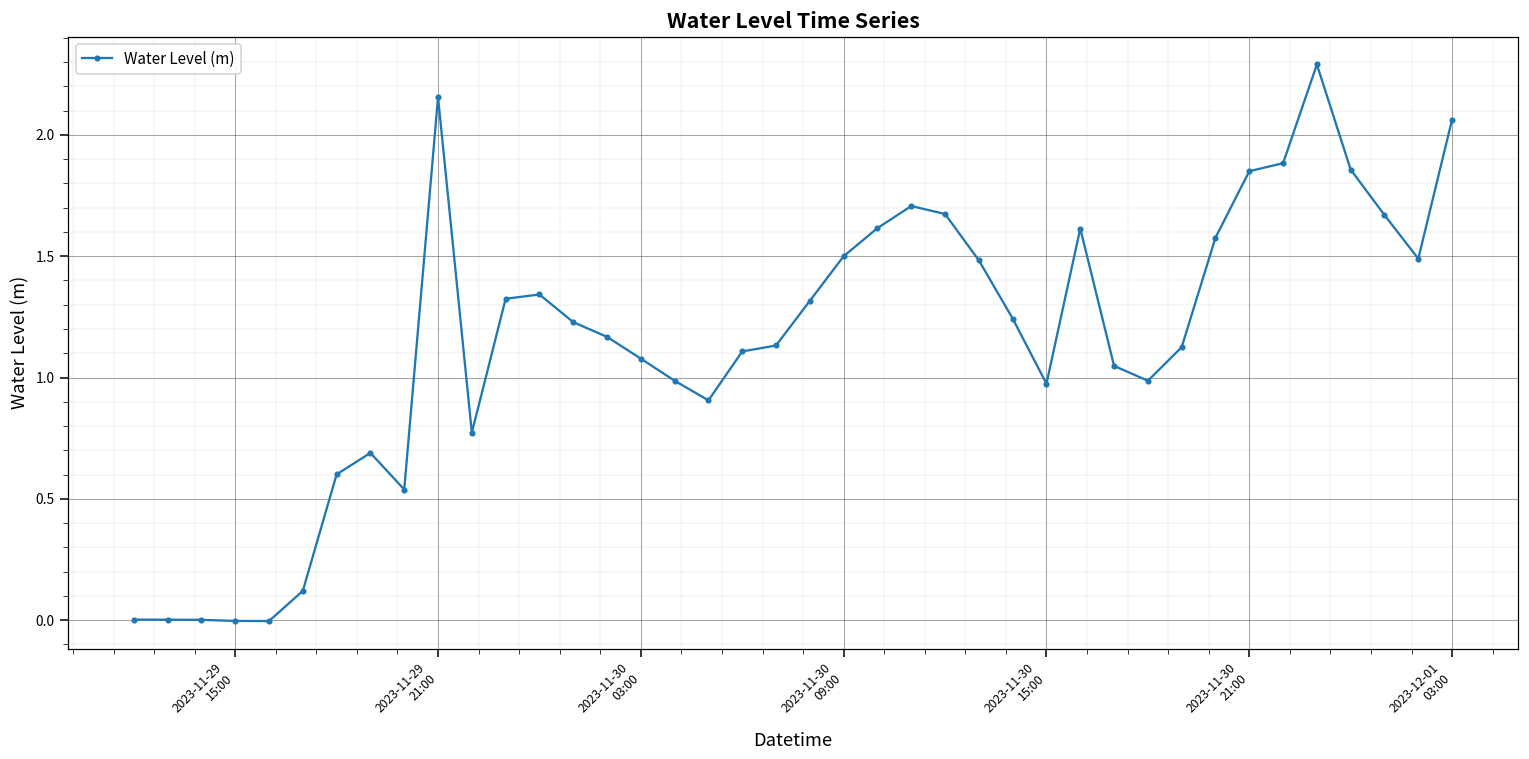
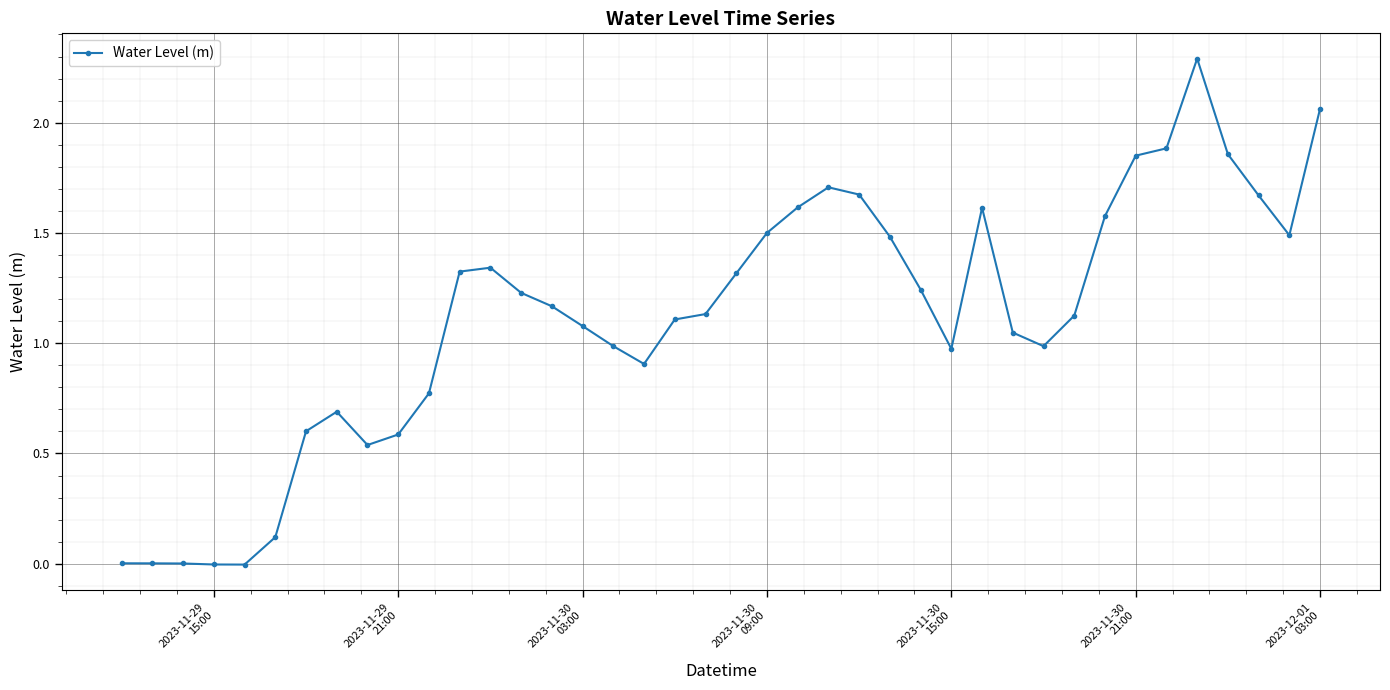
  {
    "2023-11-29 15:00": 0.00,
-   "2023-11-29 21:00": 2.16,
+   "2023-11-29 21:00": 0.59,
    "2023-11-30 03:00": 1.08,
    "2023-11-30 09:00": 1.50,
    "2023-11-30 15:00": 0.97,
    "2023-11-30 21:00": 1.85,
    "2023-12-01 03:00": 2.06
  }
